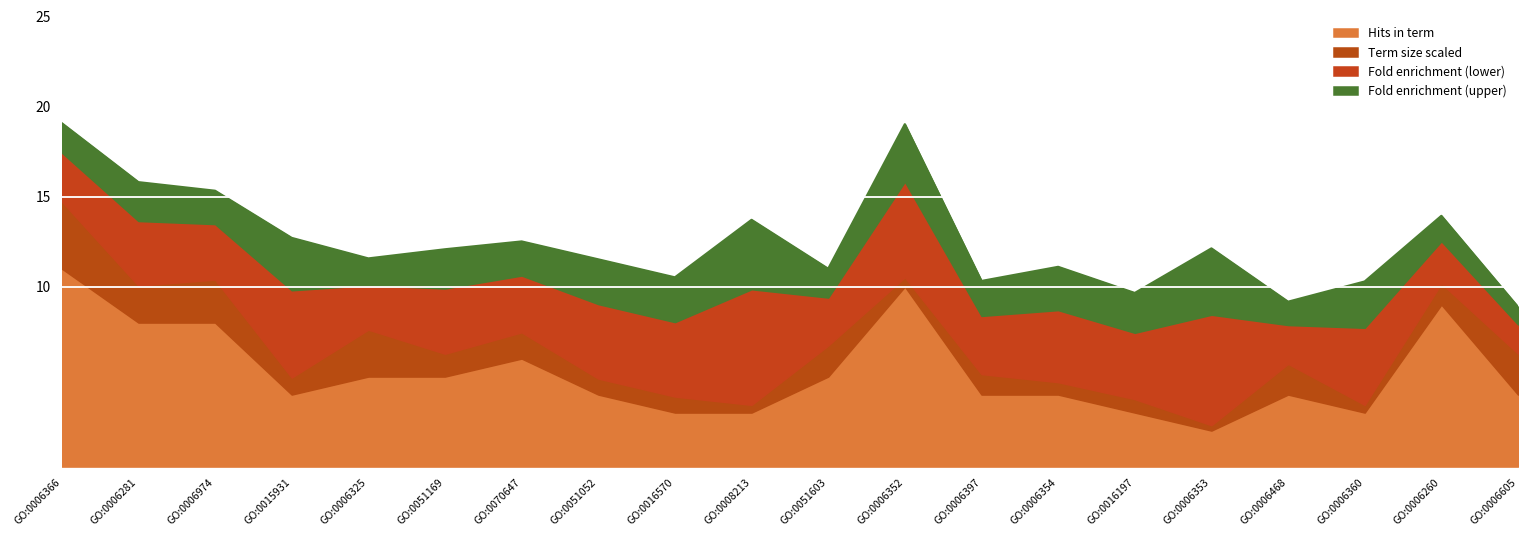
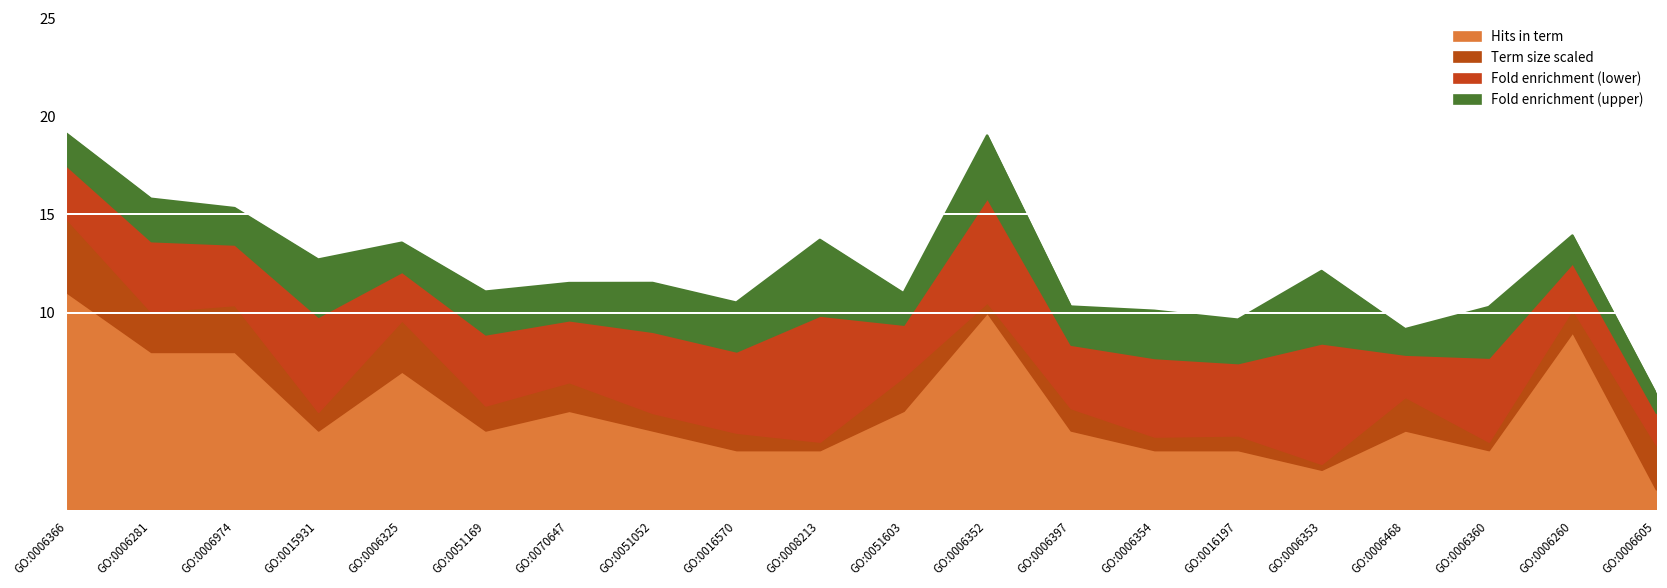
  {
    "Hits in term": {
-     "GO:0006325": 5,
-     "GO:0051169": 5,
-     "GO:0070647": 6,
-     "GO:0006354": 4,
-     "GO:0006605": 4
+     "GO:0006325": 7,
+     "GO:0051169": 4,
+     "GO:0070647": 5,
+     "GO:0006354": 3,
+     "GO:0006605": 1
    },
    "Fold enrichment (upper)": {
      "GO:0006366": 1.6,
      "GO:0006281": 2.2,
      "GO:0006974": 2,
      "GO:0015931": 3,
      "GO:0006325": 1.5,
      "GO:0051169": 2.2,
      "GO:0070647": 2,
      "GO:0051052": 2.5,
      "GO:0016570": 2.5,
      "GO:0008213": 4,
      "GO:0051603": 1.6,
      "GO:0006352": 3.2,
      "GO:0006397": 2,
      "GO:0006354": 2.4,
      "GO:0016197": 2.2,
      "GO:0006353": 3.7,
      "GO:0006468": 1.3,
      "GO:0006360": 2.6,
      "GO:0006260": 1.4,
      "GO:0006605": 1
    }
  }
